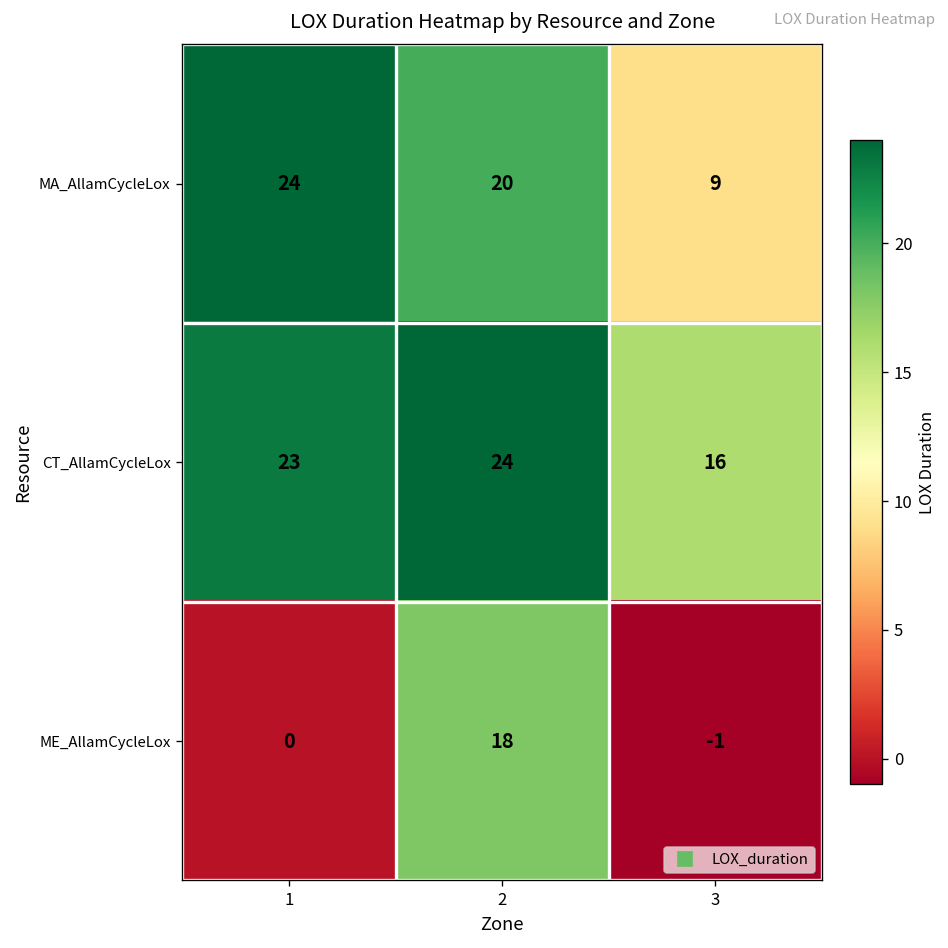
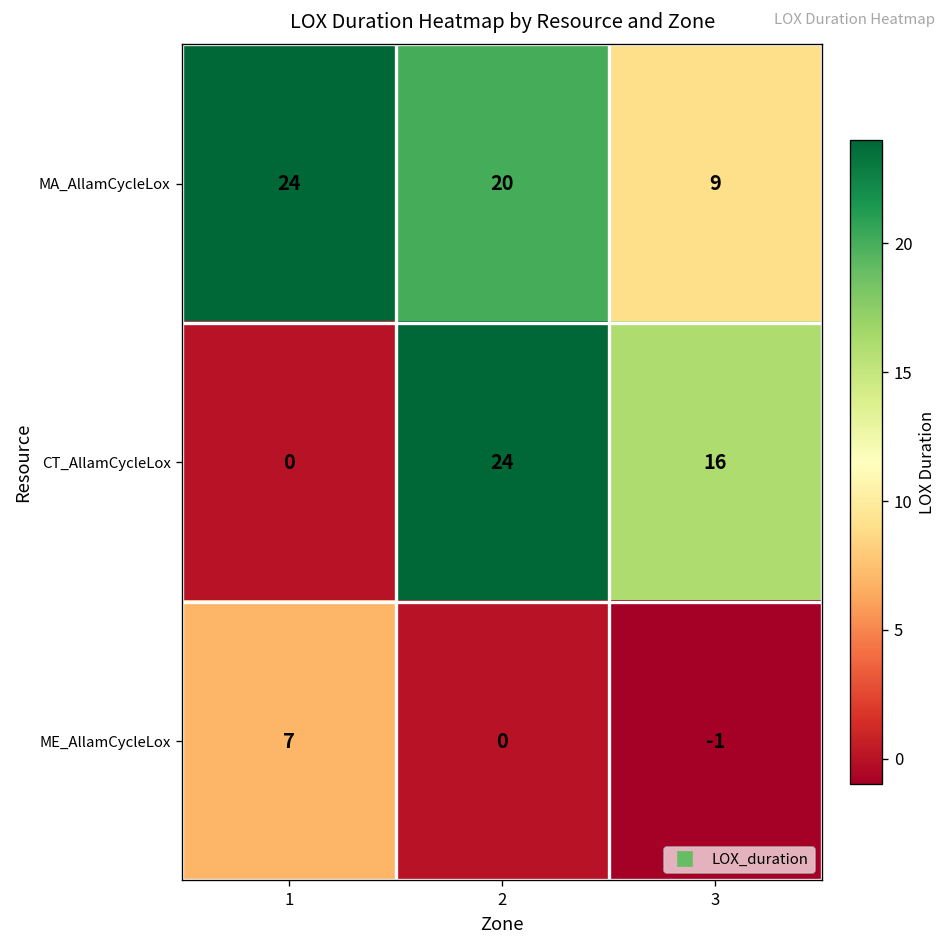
  {
    "MA_AllamCycleLox": {
      "1": 24,
      "2": 20,
      "3": 9
    },
    "CT_AllamCycleLox": {
-     "1": 23,
+     "1": 0,
      "2": 24,
      "3": 16
    },
    "ME_AllamCycleLox": {
-     "1": 0,
-     "2": 18,
+     "1": 7,
+     "2": 0,
      "3": -1
    }
  }
